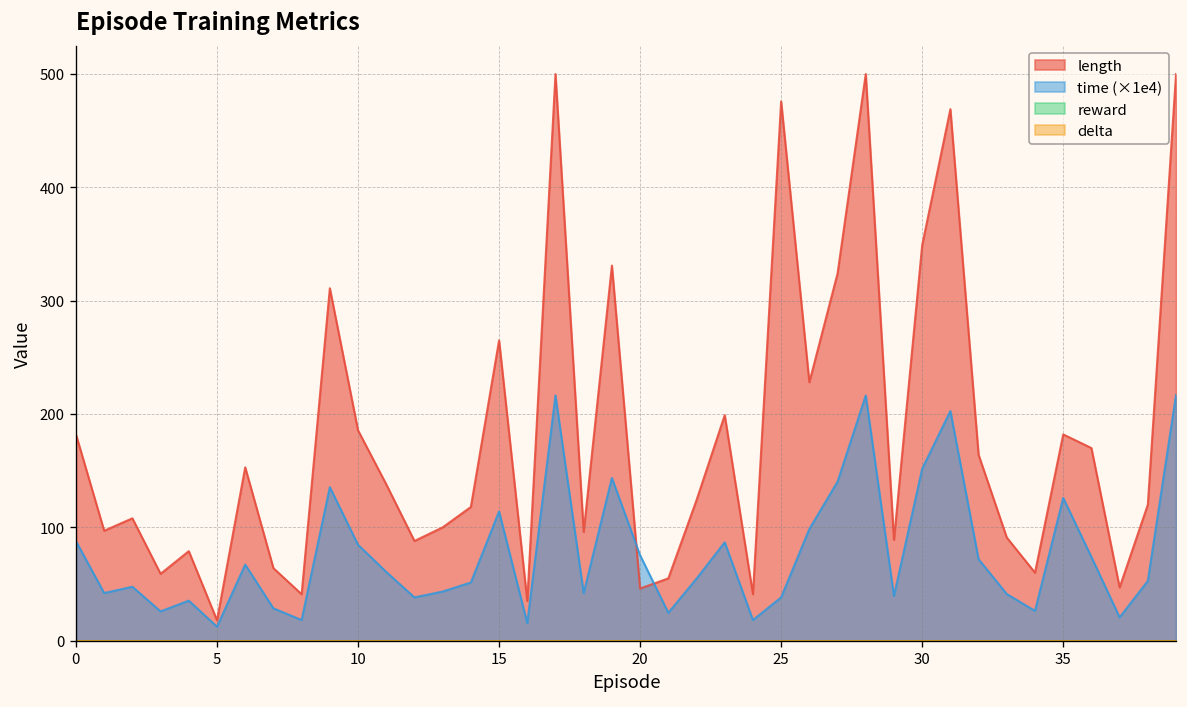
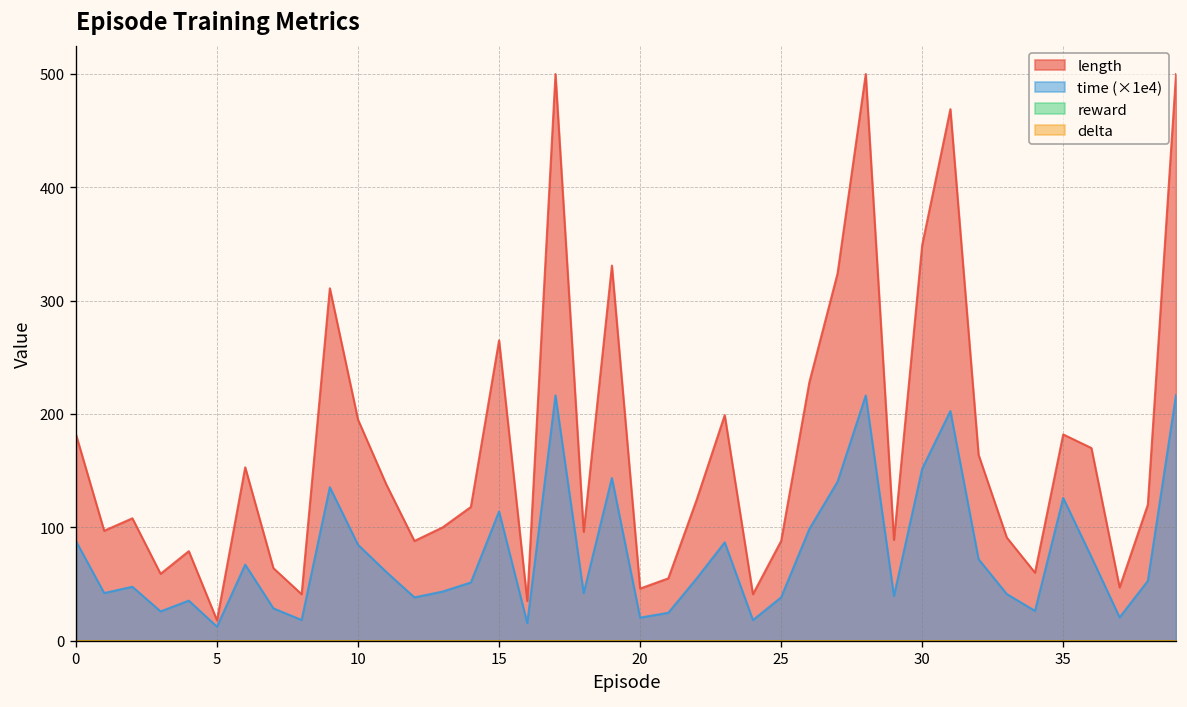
  {
    "length": {
      "0": 180,
      "5": 20,
-     "10": 190,
+     "10": 200,
      "15": 270,
      "20": 50,
-     "25": 480,
+     "25": 90,
      "30": 350,
      "35": 180
    },
    "time (×1e4)": {
      "0": 90,
      "5": 10,
      "10": 80,
      "15": 110,
-     "20": 80,
+     "20": 20,
      "25": 40,
      "30": 150,
      "35": 130
    },
    "delta": {
      "0": 0,
      "5": 0,
      "10": 0,
      "15": 0,
      "20": 0,
      "25": 0,
      "30": 0,
      "35": 0
    }
  }
